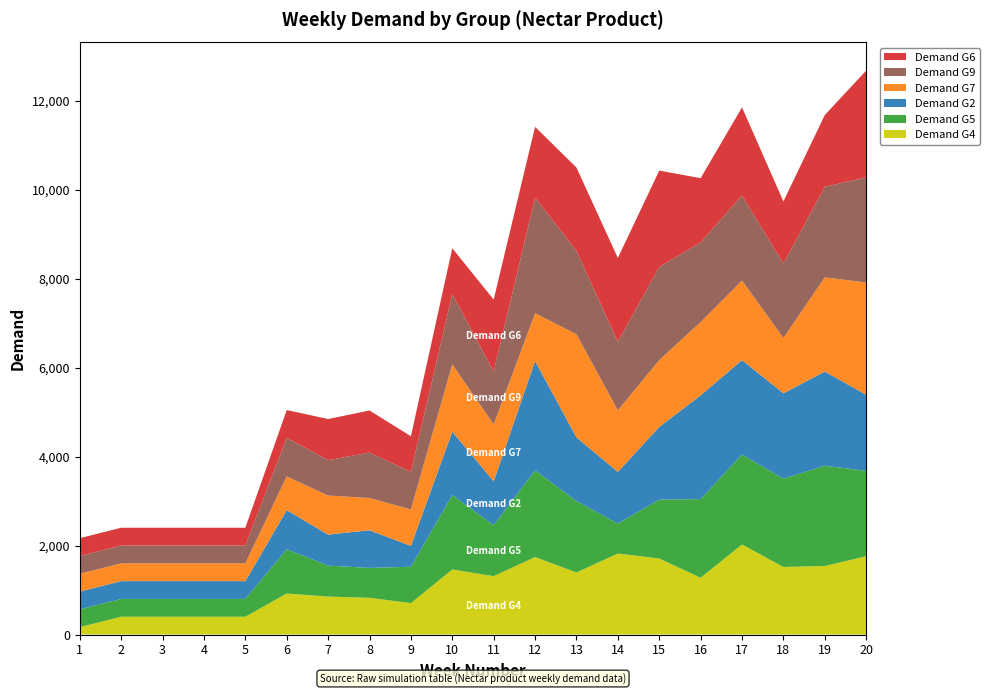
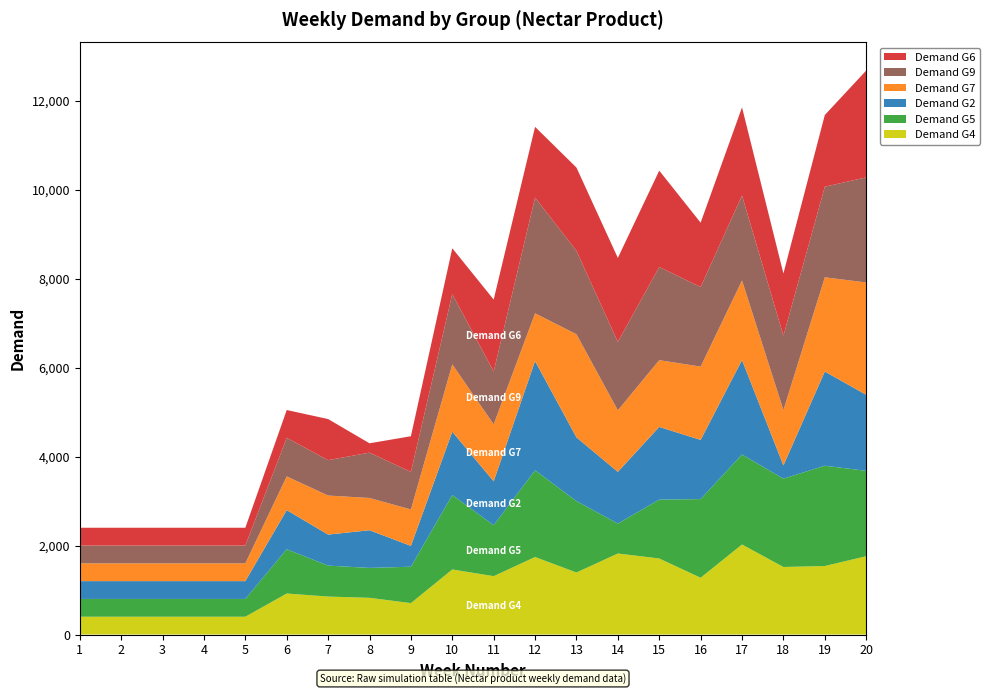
  {
    "Demand G4": {
-     "1": "200",
+     "1": "400",
      "2": "400",
      "3": "400",
      "4": "400",
      "5": "400",
      "6": "900",
      "7": "900",
      "8": "800",
      "9": "700",
      "10": "1,500",
      "11": "1,300",
      "12": "1,700",
      "13": "1,400",
      "14": "1,800",
      "15": "1,700",
      "16": "1,300",
      "17": "2,000",
      "18": "1,500",
      "19": "1,500",
      "20": "1,800"
    },
    "Demand G5": {
      "1": "400",
      "2": "400",
      "3": "400",
      "4": "400",
      "5": "400",
      "6": "1,000",
      "7": "700",
      "8": "700",
      "9": "800",
      "10": "1,700",
      "11": "1,100",
      "12": "1,900",
      "13": "1,600",
      "14": "700",
      "15": "1,300",
      "16": "1,800",
      "17": "2,000",
      "18": "2,000",
      "19": "2,300",
      "20": "1,900"
    },
    "Demand G2": {
      "1": "400",
      "2": "400",
      "3": "400",
      "4": "400",
      "5": "400",
      "6": "900",
      "7": "700",
      "8": "800",
      "9": "500",
      "10": "1,400",
      "11": "1,000",
      "12": "2,500",
      "13": "1,400",
      "14": "1,200",
      "15": "1,600",
-     "16": "2,300",
+     "16": "1,300",
      "17": "2,100",
-     "18": "1,900",
+     "18": "300",
      "19": "2,100",
      "20": "1,700"
    },
    "Demand G7": {
      "1": "400",
      "2": "400",
      "3": "400",
      "4": "400",
      "5": "400",
      "6": "800",
      "7": "900",
      "8": "700",
      "9": "800",
      "10": "1,500",
      "11": "1,300",
      "12": "1,100",
      "13": "2,300",
      "14": "1,400",
      "15": "1,500",
      "16": "1,600",
      "17": "1,800",
      "18": "1,200",
      "19": "2,100",
      "20": "2,500"
    },
    "Demand G9": {
      "1": "400",
      "2": "400",
      "3": "400",
      "4": "400",
      "5": "400",
      "6": "900",
      "7": "800",
      "8": "1,000",
      "9": "800",
      "10": "1,600",
      "11": "1,200",
      "12": "2,600",
      "13": "1,900",
      "14": "1,500",
      "15": "2,100",
      "16": "1,800",
      "17": "1,900",
      "18": "1,700",
      "19": "2,000",
      "20": "2,400"
    },
    "Demand G6": {
      "1": "400",
      "2": "400",
      "3": "400",
      "4": "400",
      "5": "400",
      "6": "600",
      "7": "900",
-     "8": "900",
+     "8": "200",
      "9": "800",
      "10": "1,000",
      "11": "1,600",
      "12": "1,600",
      "13": "1,900",
      "14": "1,900",
      "15": "2,200",
      "16": "1,400",
      "17": "2,000",
      "18": "1,400",
      "19": "1,600",
      "20": "2,400"
    }
  }
